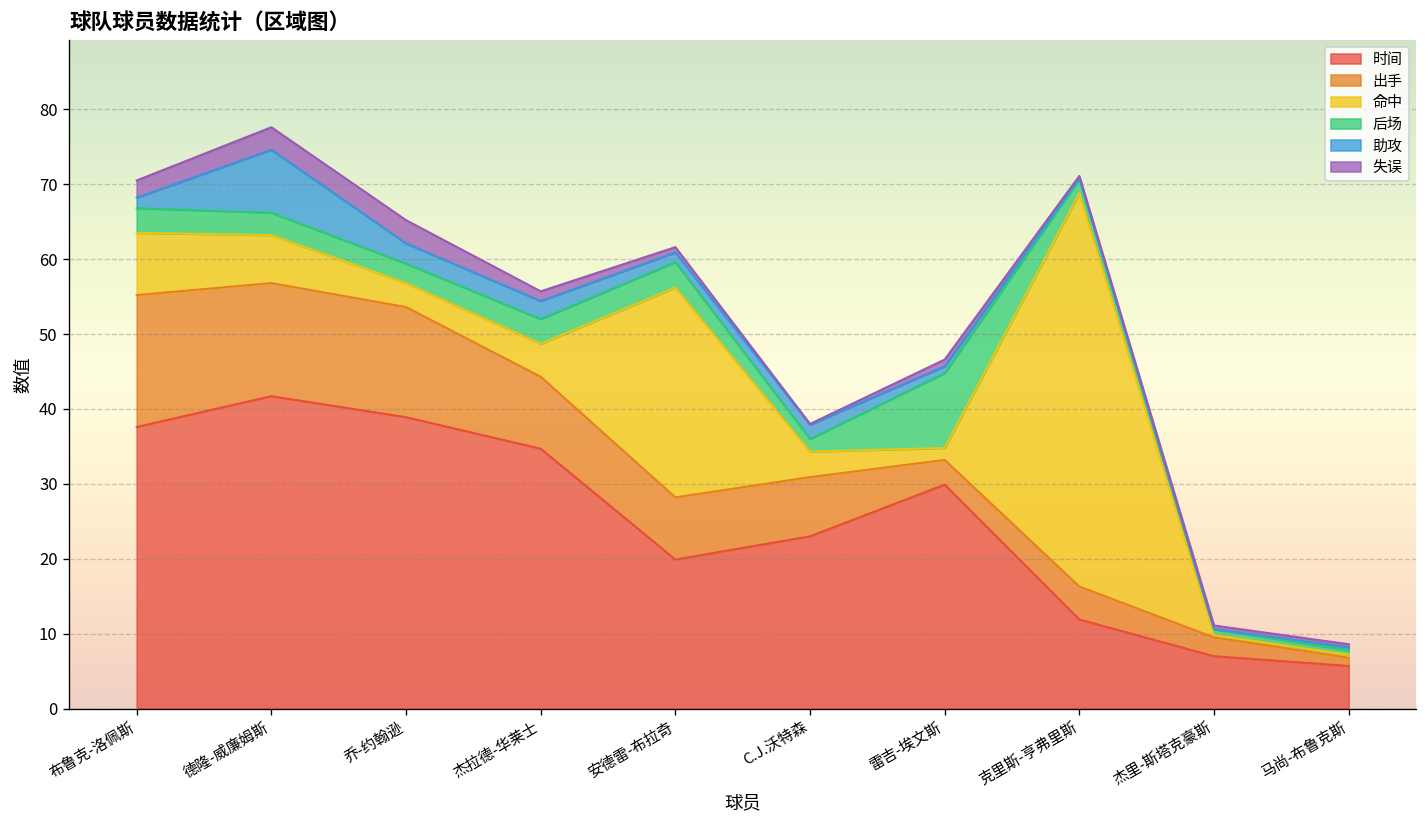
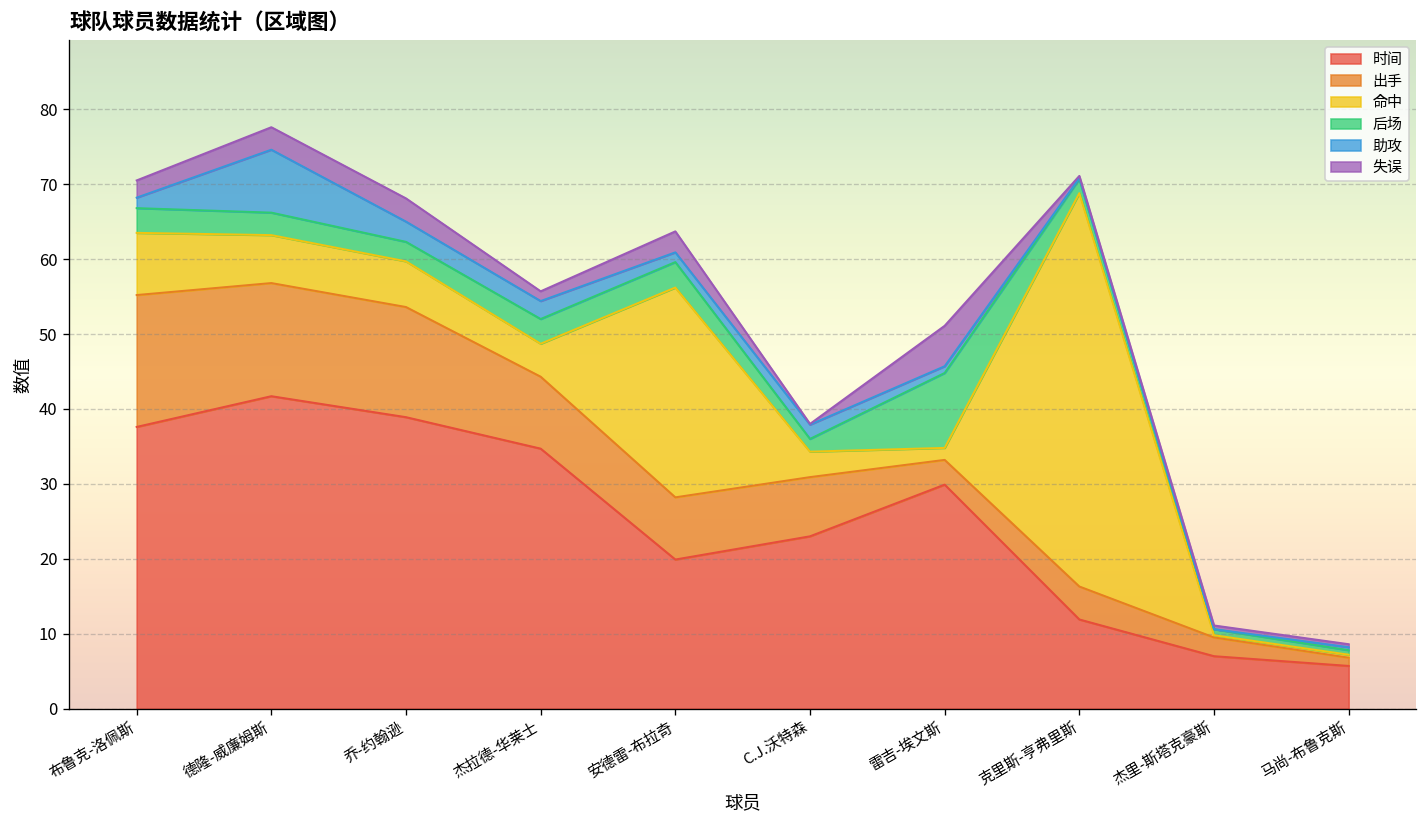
  {
    "命中": {
      "布鲁克-洛佩斯": 8,
      "德隆-威廉姆斯": 6,
-     "乔-约翰逊": 3,
+     "乔-约翰逊": 6,
      "杰拉德-华莱士": 4,
      "安德雷-布拉奇": 28,
      "C.J.沃特森": 3,
      "雷吉-埃文斯": 2,
      "克里斯-亨弗里斯": 53
    },
    "后场": {
      "布鲁克-洛佩斯": 3,
      "德隆-威廉姆斯": 3,
      "乔-约翰逊": 3,
      "杰拉德-华莱士": 3,
      "安德雷-布拉奇": 3,
      "C.J.沃特森": 2,
      "雷吉-埃文斯": 10
    },
    "助攻": {
      "布鲁克-洛佩斯": 1,
      "德隆-威廉姆斯": 8,
      "乔-约翰逊": 3,
      "杰拉德-华莱士": 2,
      "安德雷-布拉奇": 1,
      "雷吉-埃文斯": 1
    },
    "失误": {
      "布鲁克-洛佩斯": 2,
      "德隆-威廉姆斯": 3,
      "乔-约翰逊": 3,
      "杰拉德-华莱士": 1,
-     "安德雷-布拉奇": 1,
-     "雷吉-埃文斯": 1,
+     "安德雷-布拉奇": 3,
+     "雷吉-埃文斯": 5,
      "杰里-斯塔克豪斯": 1
    }
  }
